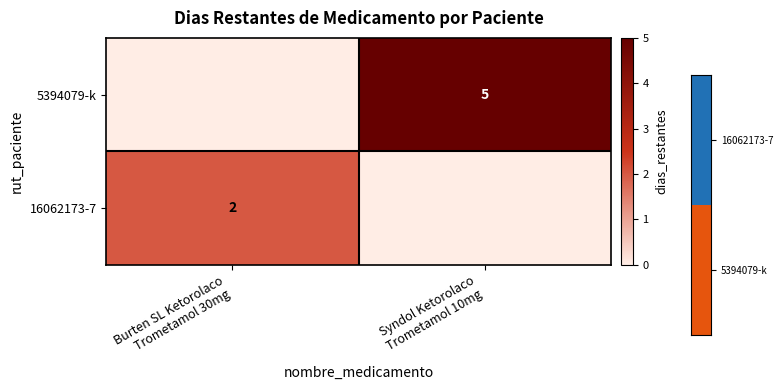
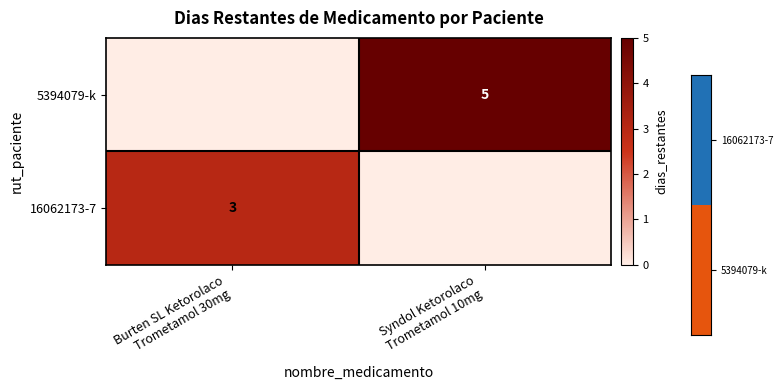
  {
    "Dias Restantes de Medicamento por Paciente": {
      "5394079-k": {
        "Syndol Ketorolaco Trometamol 10mg": 5
      },
      "16062173-7": {
-       "Burten SL Ketorolaco Trometamol 30mg": 2
+       "Burten SL Ketorolaco Trometamol 30mg": 3
      }
    }
  }
